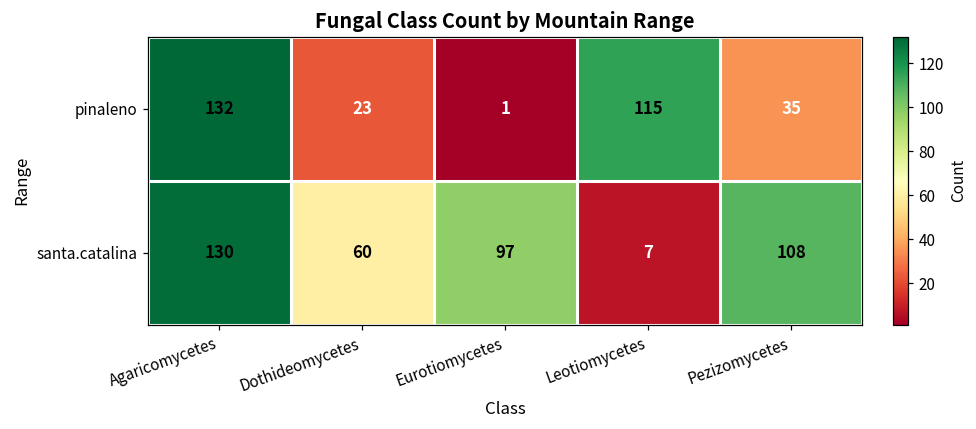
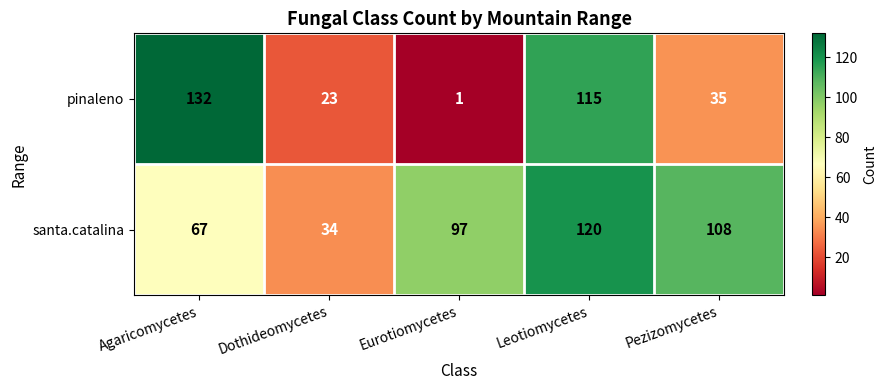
  {
    "pinaleno": {
      "Agaricomycetes": 132,
      "Dothideomycetes": 23,
      "Eurotiomycetes": 1,
      "Leotiomycetes": 115,
      "Pezizomycetes": 35
    },
    "santa.catalina": {
-     "Agaricomycetes": 130,
-     "Dothideomycetes": 60,
+     "Agaricomycetes": 67,
+     "Dothideomycetes": 34,
      "Eurotiomycetes": 97,
-     "Leotiomycetes": 7,
+     "Leotiomycetes": 120,
      "Pezizomycetes": 108
    }
  }
